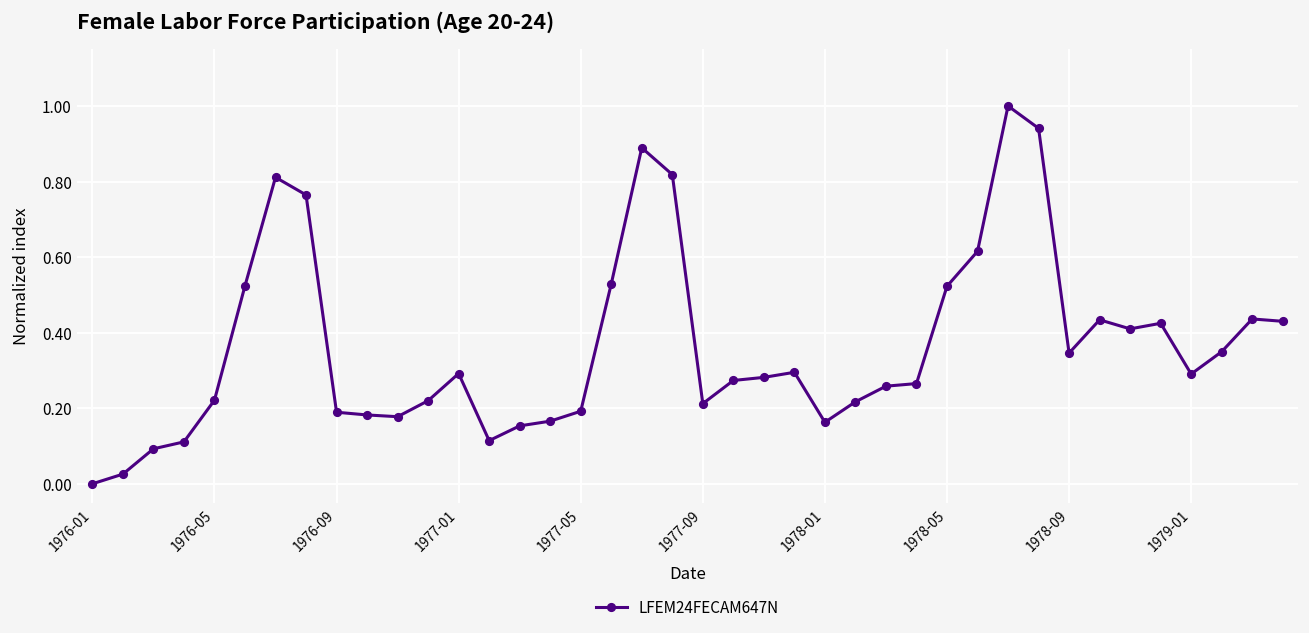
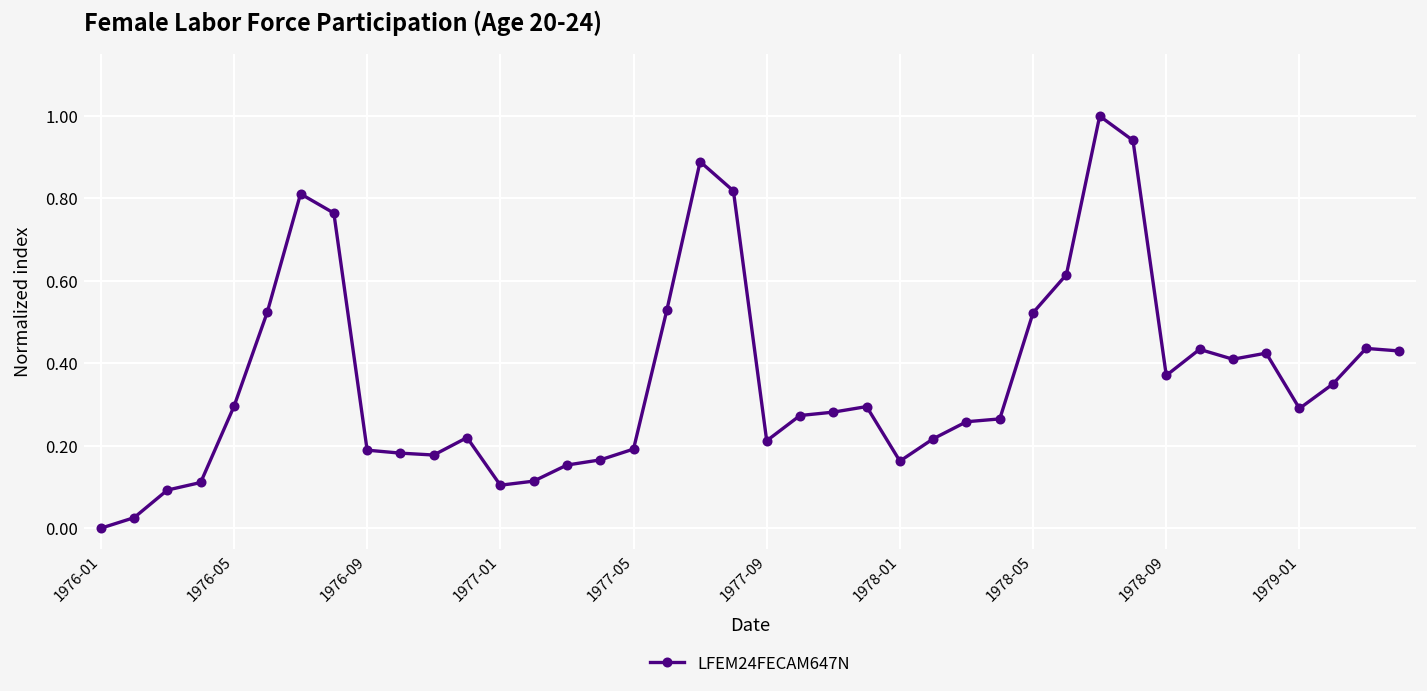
  {
    "1976-01": 0.00,
-   "1976-05": 0.22,
+   "1976-05": 0.30,
    "1976-09": 0.19,
-   "1977-01": 0.29,
+   "1977-01": 0.10,
    "1977-05": 0.19,
    "1977-09": 0.21,
    "1978-01": 0.16,
    "1978-05": 0.52,
-   "1978-09": 0.35,
+   "1978-09": 0.37,
    "1979-01": 0.29
  }
